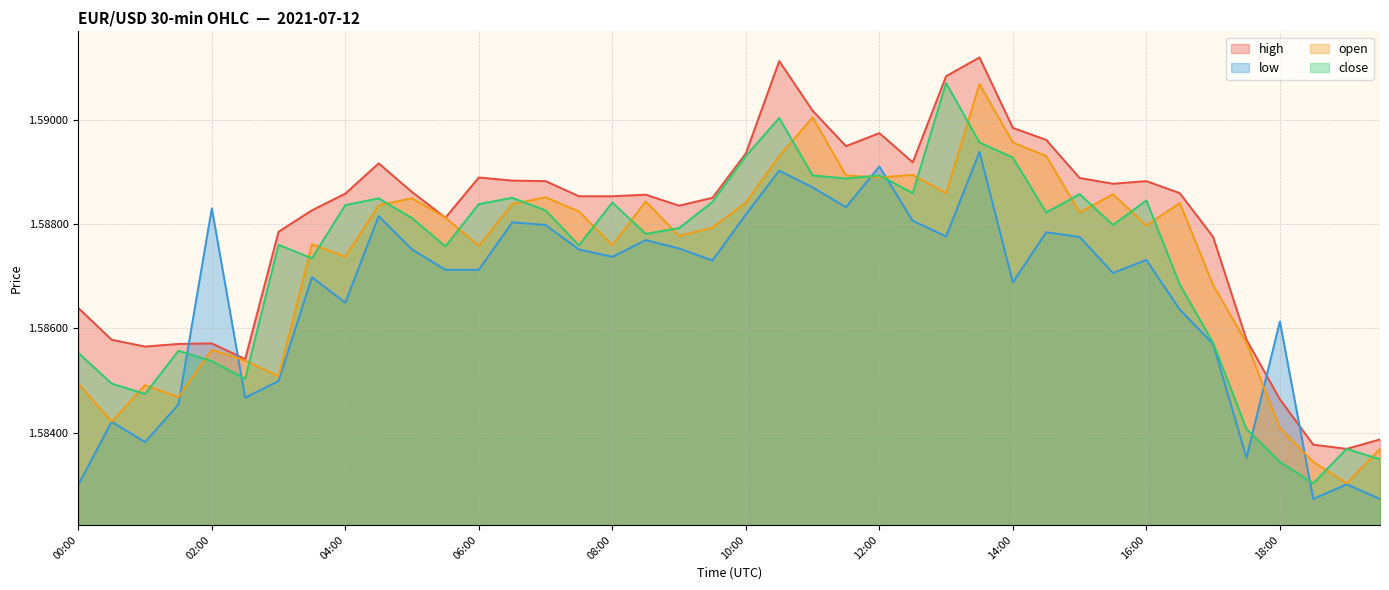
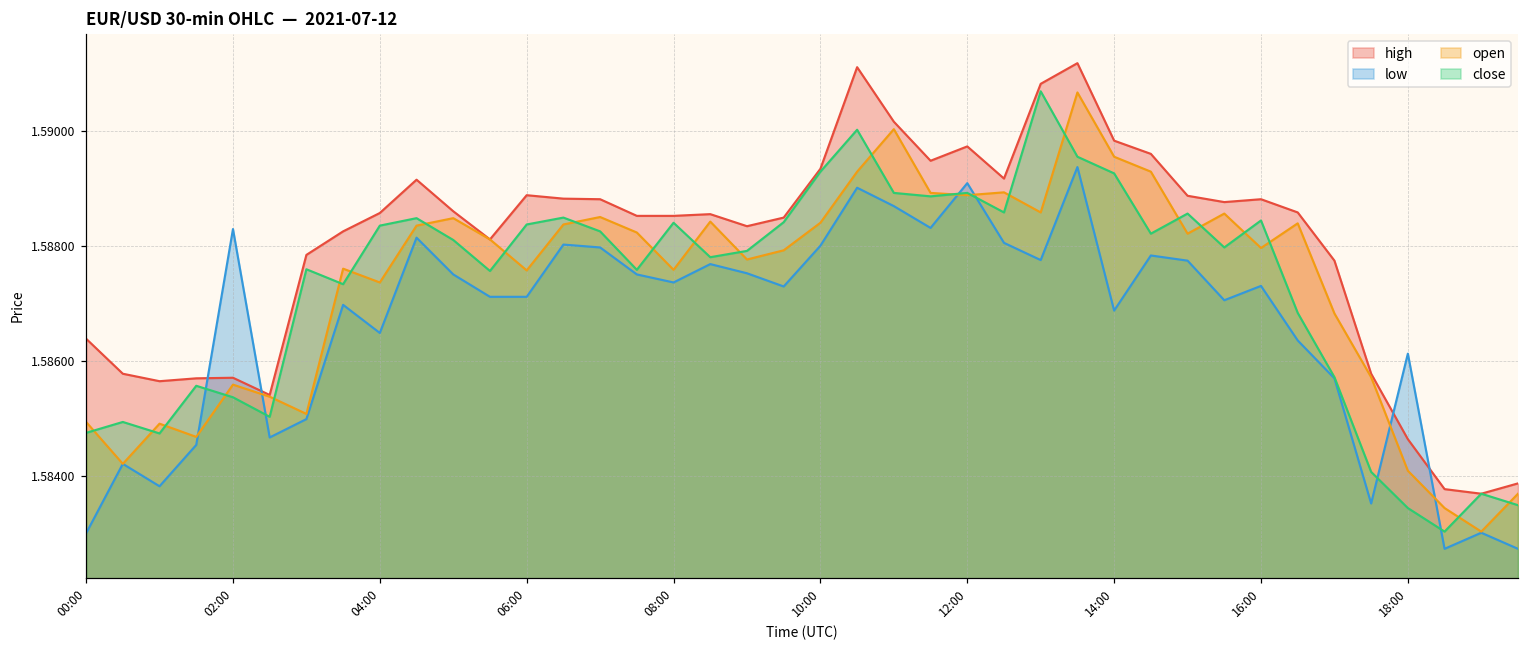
  {
    "low": {
      "00:00": 1.5830,
      "02:00": 1.5883,
      "04:00": 1.5865,
      "06:00": 1.5871,
      "08:00": 1.5874,
-     "10:00": 1.5882,
+     "10:00": 1.5880,
      "12:00": 1.5891,
      "14:00": 1.5869,
      "16:00": 1.5873,
      "18:00": 1.5861
    },
    "close": {
-     "00:00": 1.5855,
+     "00:00": 1.5848,
      "02:00": 1.5854,
      "04:00": 1.5884,
      "06:00": 1.5884,
      "08:00": 1.5884,
      "10:00": 1.5893,
      "14:00": 1.5893,
      "16:00": 1.5885,
      "18:00": 1.5834
    }
  }
